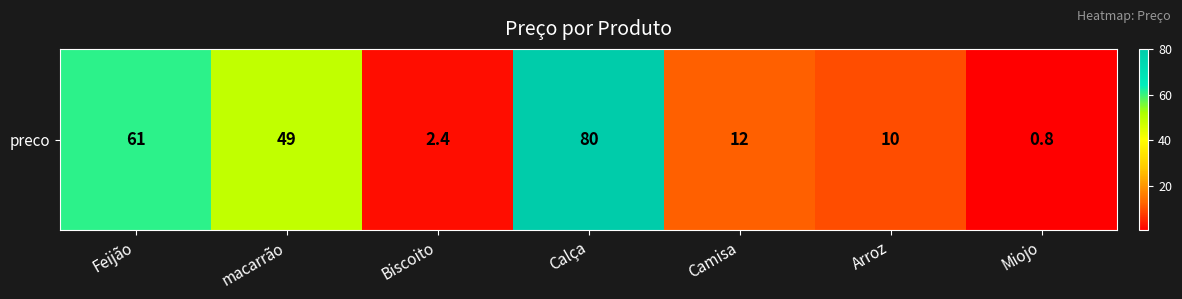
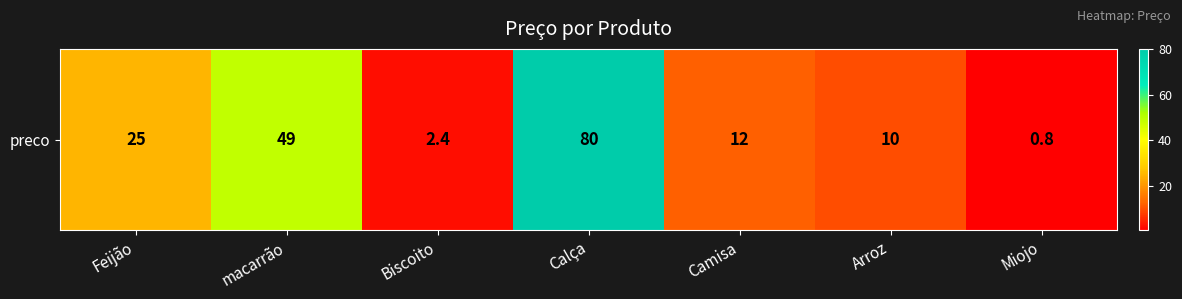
  {
    "preco": {
-     "Feijão": 61,
+     "Feijão": 25,
      "macarrão": 49,
      "Biscoito": 2.4,
      "Calça": 80,
      "Camisa": 12,
      "Arroz": 10,
      "Miojo": 0.8
    }
  }
